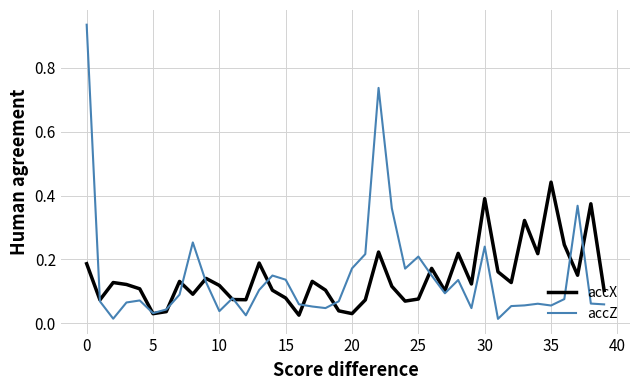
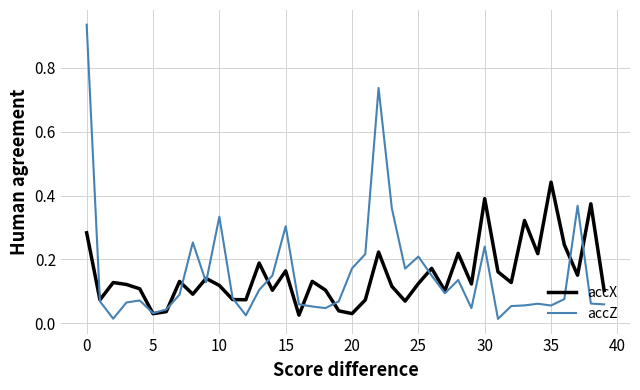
  {
    "accX": {
-     "0": 0.19,
+     "0": 0.28,
      "10": 0.12,
-     "15": 0.08,
+     "15": 0.16,
      "20": 0.03,
-     "25": 0.08,
+     "25": 0.12,
      "30": 0.39,
      "35": 0.44
    },
    "accZ": {
      "0": 0.94,
-     "10": 0.04,
-     "15": 0.14,
+     "10": 0.33,
+     "15": 0.30,
      "20": 0.17,
      "25": 0.21,
      "30": 0.24,
      "35": 0.06
    }
  }
